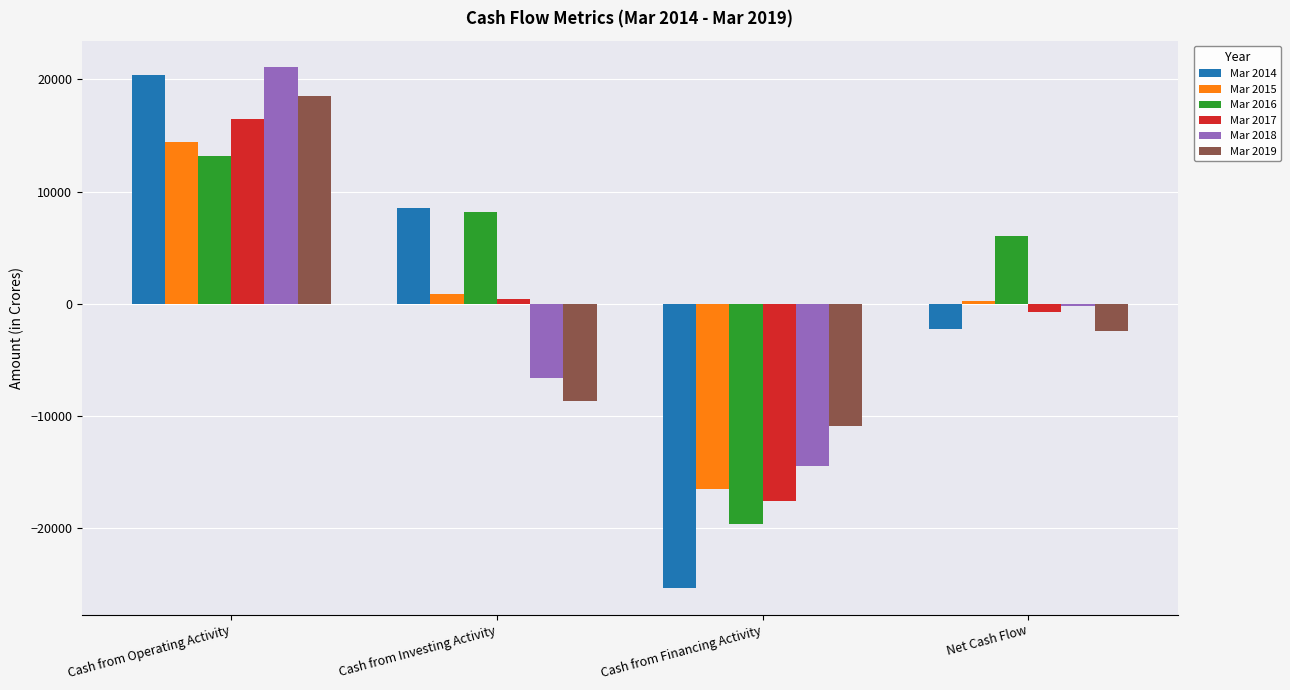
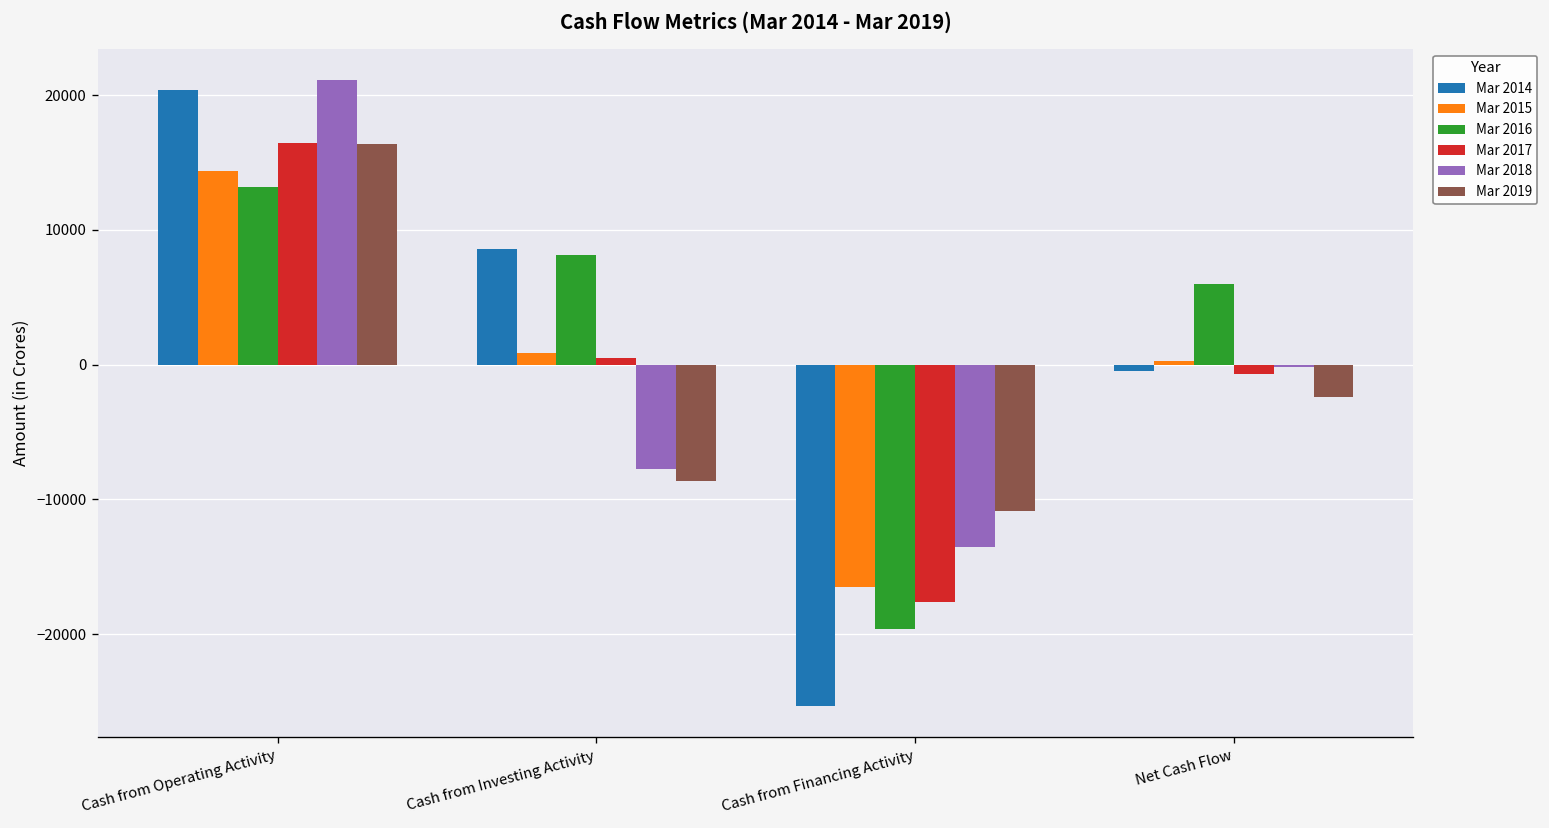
  {
    "Mar 2014": {
      "Cash from Operating Activity": 20400,
      "Cash from Investing Activity": 8600,
      "Cash from Financing Activity": -25400,
-     "Net Cash Flow": -2200
+     "Net Cash Flow": -500
    },
    "Mar 2015": {
      "Cash from Operating Activity": 14400,
      "Cash from Investing Activity": 900,
      "Cash from Financing Activity": -16500,
      "Net Cash Flow": 300
    },
    "Mar 2016": {
      "Cash from Operating Activity": 13200,
      "Cash from Investing Activity": 8200,
      "Cash from Financing Activity": -19600,
      "Net Cash Flow": 6000
    },
    "Mar 2017": {
      "Cash from Operating Activity": 16500,
      "Cash from Investing Activity": 500,
      "Cash from Financing Activity": -17600,
      "Net Cash Flow": -700
    },
    "Mar 2018": {
      "Cash from Operating Activity": 21100,
-     "Cash from Investing Activity": -6600,
-     "Cash from Financing Activity": -14500
+     "Cash from Investing Activity": -7700,
+     "Cash from Financing Activity": -13600
    },
    "Mar 2019": {
-     "Cash from Operating Activity": 18500,
+     "Cash from Operating Activity": 16400,
      "Cash from Investing Activity": -8600,
      "Cash from Financing Activity": -10900,
      "Net Cash Flow": -2400
    }
  }
